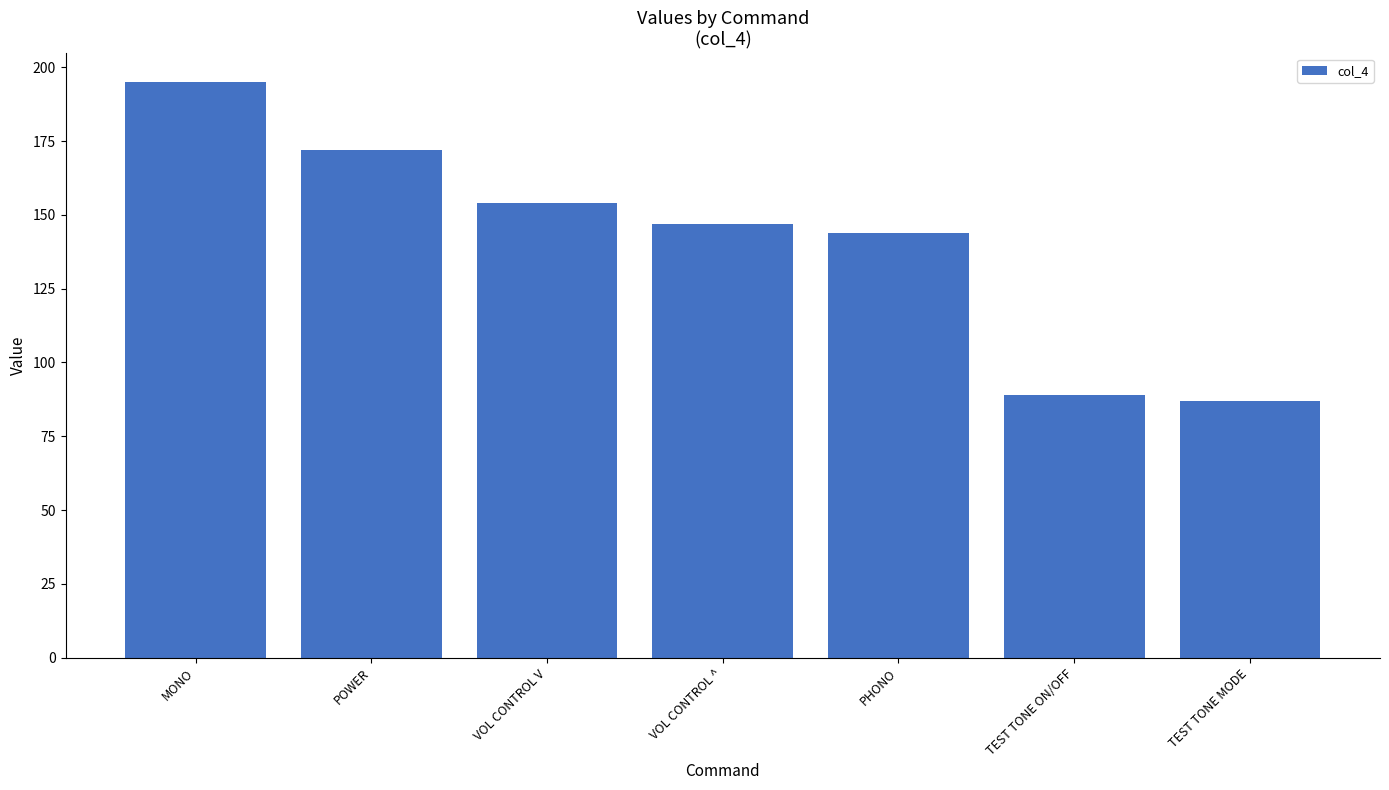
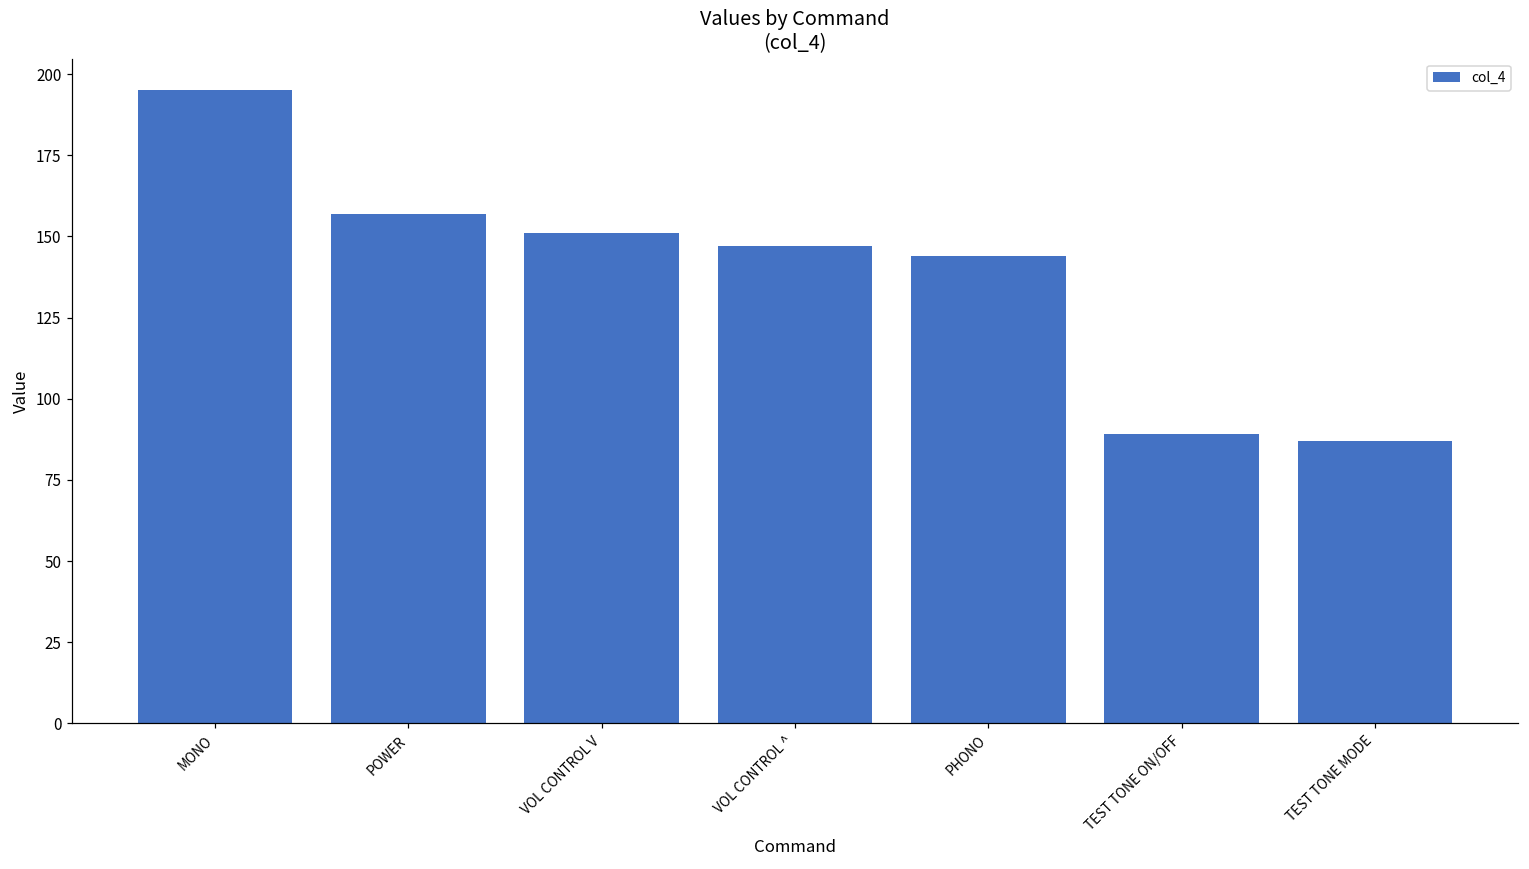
  {
    "MONO": 195,
-   "POWER": 172,
-   "VOL CONTROL V": 154,
+   "POWER": 157,
+   "VOL CONTROL V": 151,
    "VOL CONTROL ^": 147,
    "PHONO": 144,
    "TEST TONE ON/OFF": 89,
    "TEST TONE MODE": 87
  }
